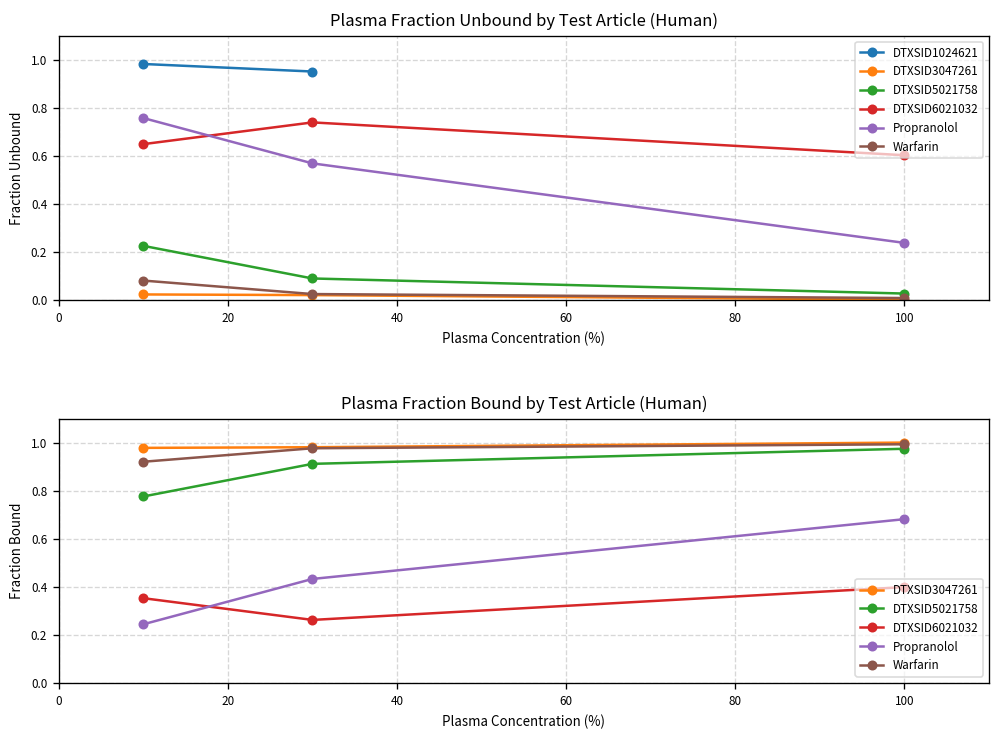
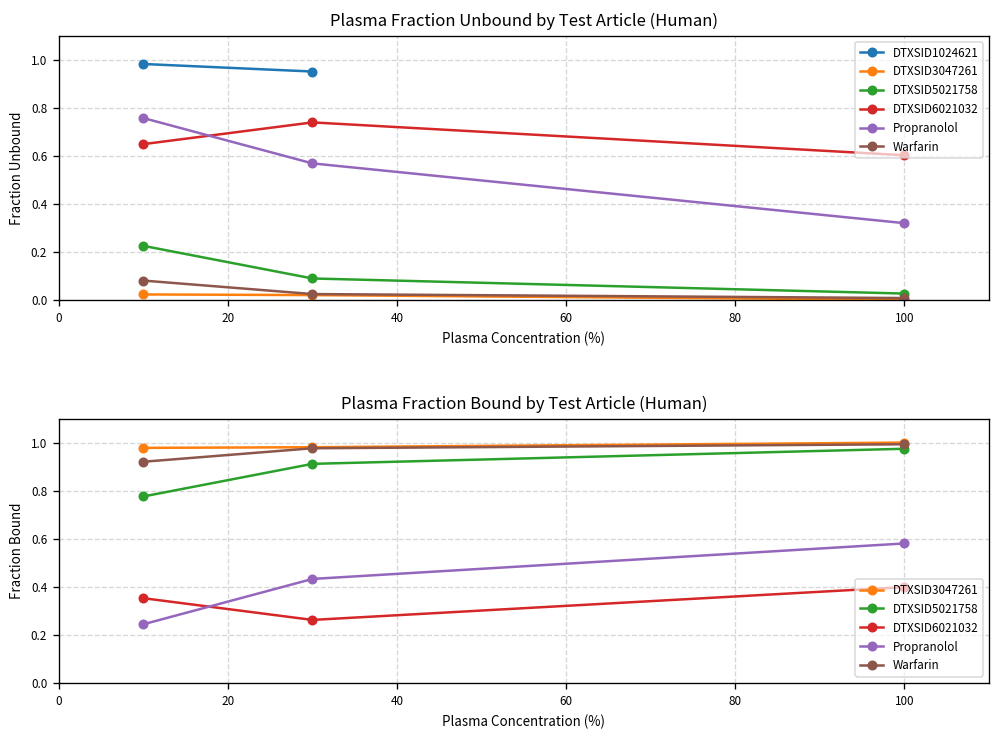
  {
    "Plasma Fraction Unbound by Test Article (Human)": {
      "DTXSID5021758": {
        "100": 0.03
      },
      "DTXSID6021032": {
        "100": 0.60
      },
      "Propranolol": {
-       "100": 0.24
+       "100": 0.32
      }
    },
    "Plasma Fraction Bound by Test Article (Human)": {
      "DTXSID5021758": {
        "100": 0.97
      },
      "Propranolol": {
-       "100": 0.68
+       "100": 0.58
      }
    }
  }
